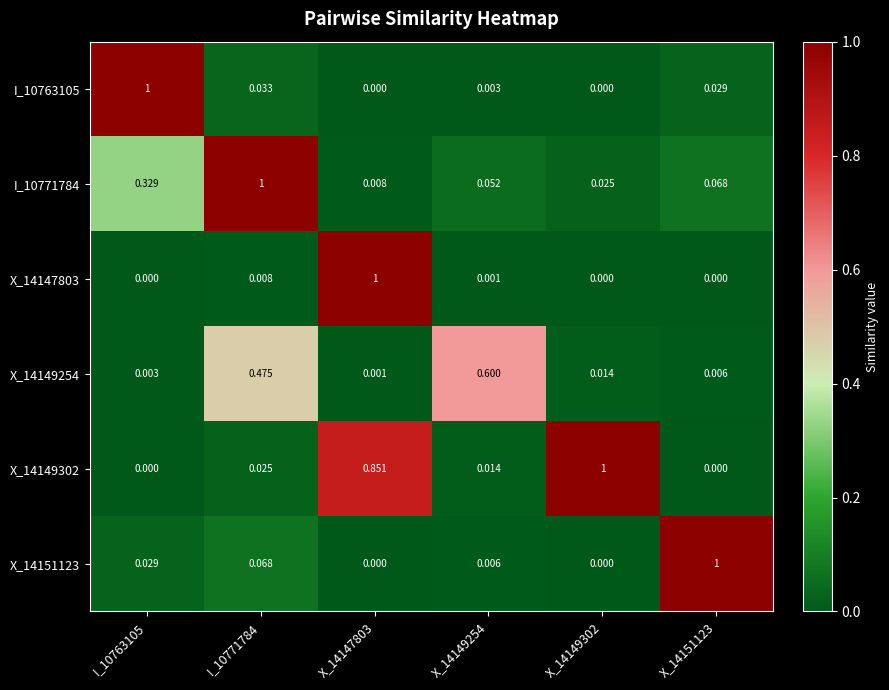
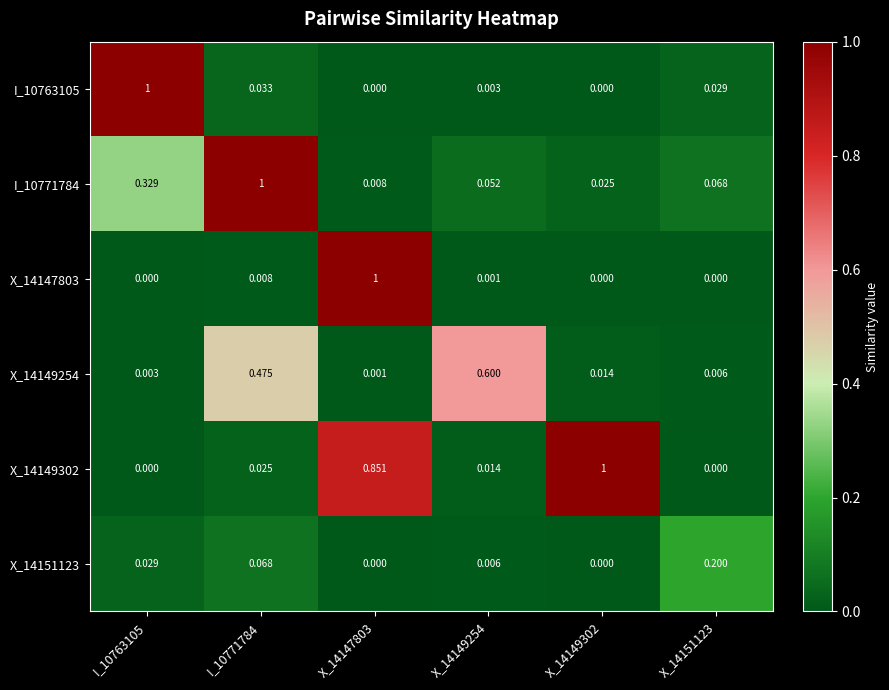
  {
    "I_10763105": {
      "I_10763105": 1,
      "I_10771784": 0.033,
      "X_14147803": 0.000,
      "X_14149254": 0.003,
      "X_14149302": 0.000,
      "X_14151123": 0.029
    },
    "I_10771784": {
      "I_10763105": 0.329,
      "I_10771784": 1,
      "X_14147803": 0.008,
      "X_14149254": 0.052,
      "X_14149302": 0.025,
      "X_14151123": 0.068
    },
    "X_14147803": {
      "I_10763105": 0.000,
      "I_10771784": 0.008,
      "X_14147803": 1,
      "X_14149254": 0.001,
      "X_14149302": 0.000,
      "X_14151123": 0.000
    },
    "X_14149254": {
      "I_10763105": 0.003,
      "I_10771784": 0.475,
      "X_14147803": 0.001,
      "X_14149254": 0.600,
      "X_14149302": 0.014,
      "X_14151123": 0.006
    },
    "X_14149302": {
      "I_10763105": 0.000,
      "I_10771784": 0.025,
      "X_14147803": 0.851,
      "X_14149254": 0.014,
      "X_14149302": 1,
      "X_14151123": 0.000
    },
    "X_14151123": {
      "I_10763105": 0.029,
      "I_10771784": 0.068,
      "X_14147803": 0.000,
      "X_14149254": 0.006,
      "X_14149302": 0.000,
-     "X_14151123": 1
+     "X_14151123": 0.200
    }
  }
